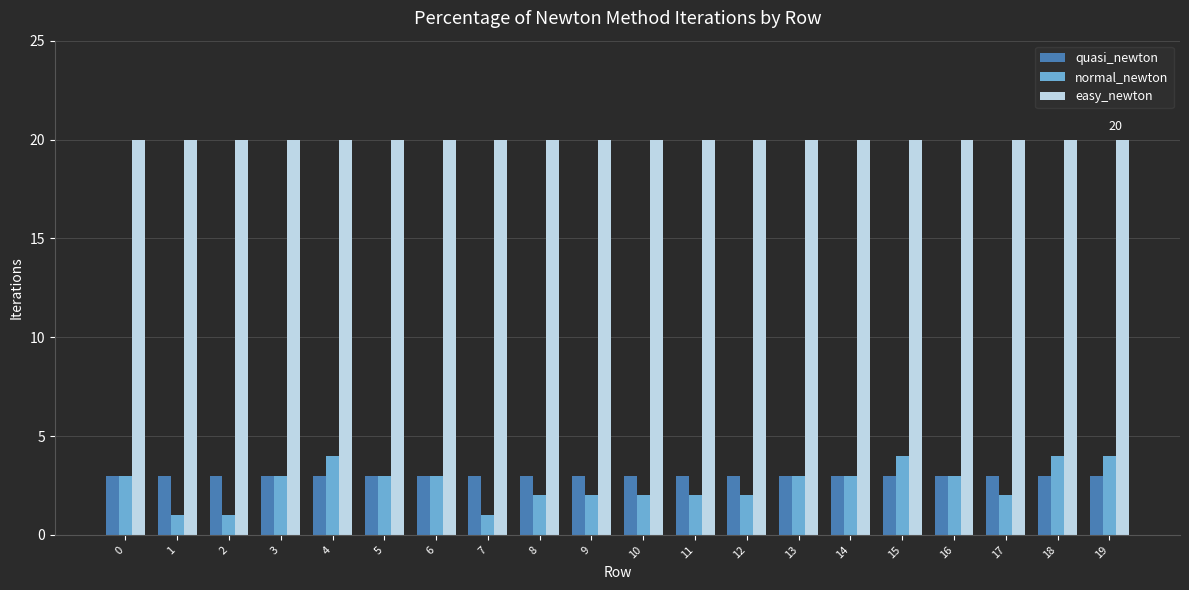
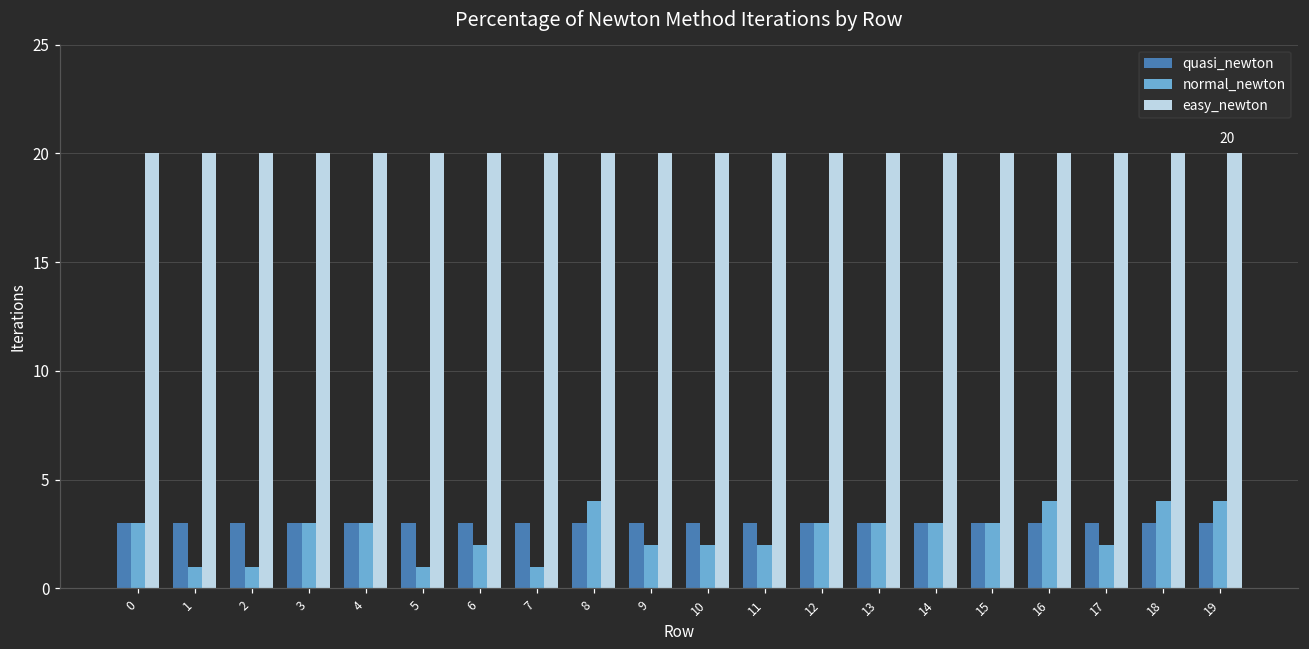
  {
    "quasi_newton": {
      "0": 3,
      "1": 3,
      "2": 3,
      "3": 3,
      "4": 3,
      "5": 3,
      "6": 3,
      "7": 3,
      "8": 3,
      "9": 3,
      "10": 3,
      "11": 3,
      "12": 3,
      "13": 3,
      "14": 3,
      "15": 3,
      "16": 3,
      "17": 3,
      "18": 3,
      "19": 3
    },
    "normal_newton": {
      "0": 3,
      "1": 1,
      "2": 1,
      "3": 3,
-     "4": 4,
-     "5": 3,
-     "6": 3,
+     "4": 3,
+     "5": 1,
+     "6": 2,
      "7": 1,
-     "8": 2,
+     "8": 4,
      "9": 2,
      "10": 2,
      "11": 2,
-     "12": 2,
+     "12": 3,
      "13": 3,
      "14": 3,
-     "15": 4,
-     "16": 3,
+     "15": 3,
+     "16": 4,
      "17": 2,
      "18": 4,
      "19": 4
    },
    "easy_newton": {
      "19": 20
    }
  }
